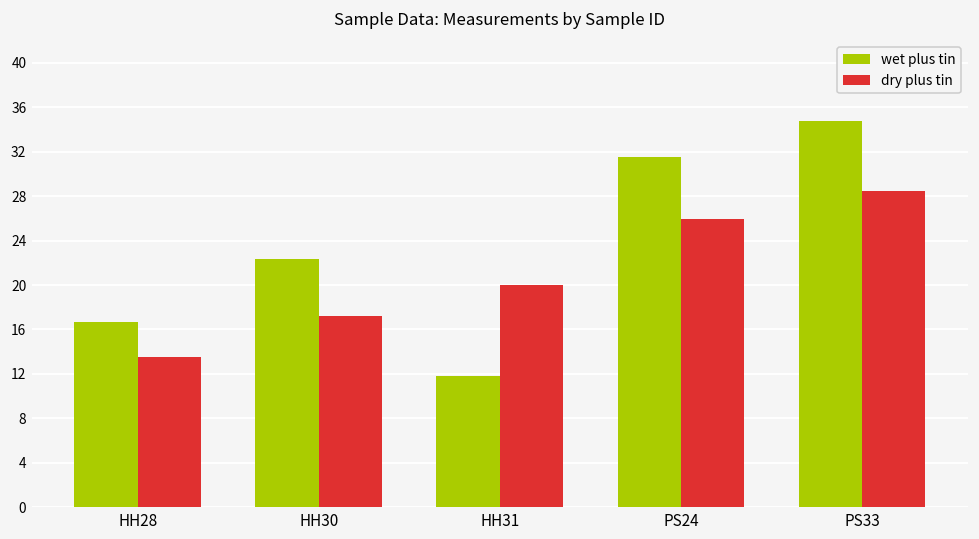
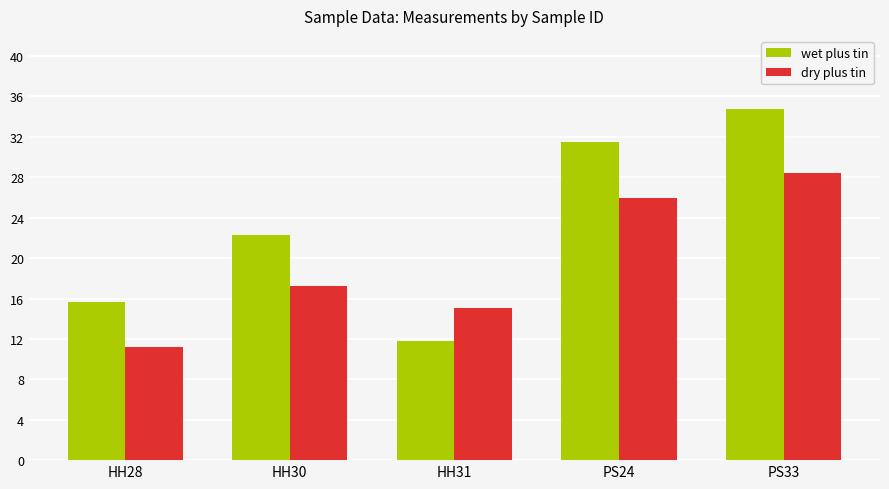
  {
    "wet plus tin": {
-     "HH28": 16.6,
+     "HH28": 15.6,
      "HH30": 22.3,
      "HH31": 11.8,
      "PS24": 31.5,
      "PS33": 34.8
    },
    "dry plus tin": {
-     "HH28": 13.5,
+     "HH28": 11.2,
      "HH30": 17.2,
-     "HH31": 20.0,
+     "HH31": 15.0,
      "PS24": 26.0,
      "PS33": 28.4
    }
  }
